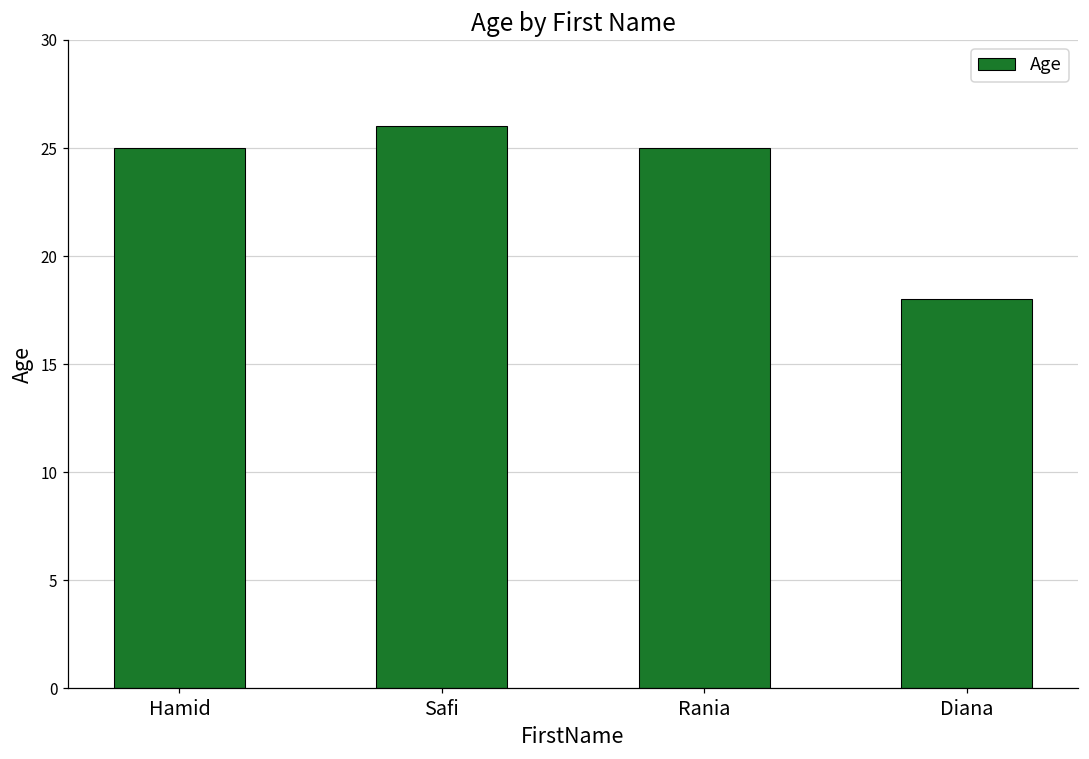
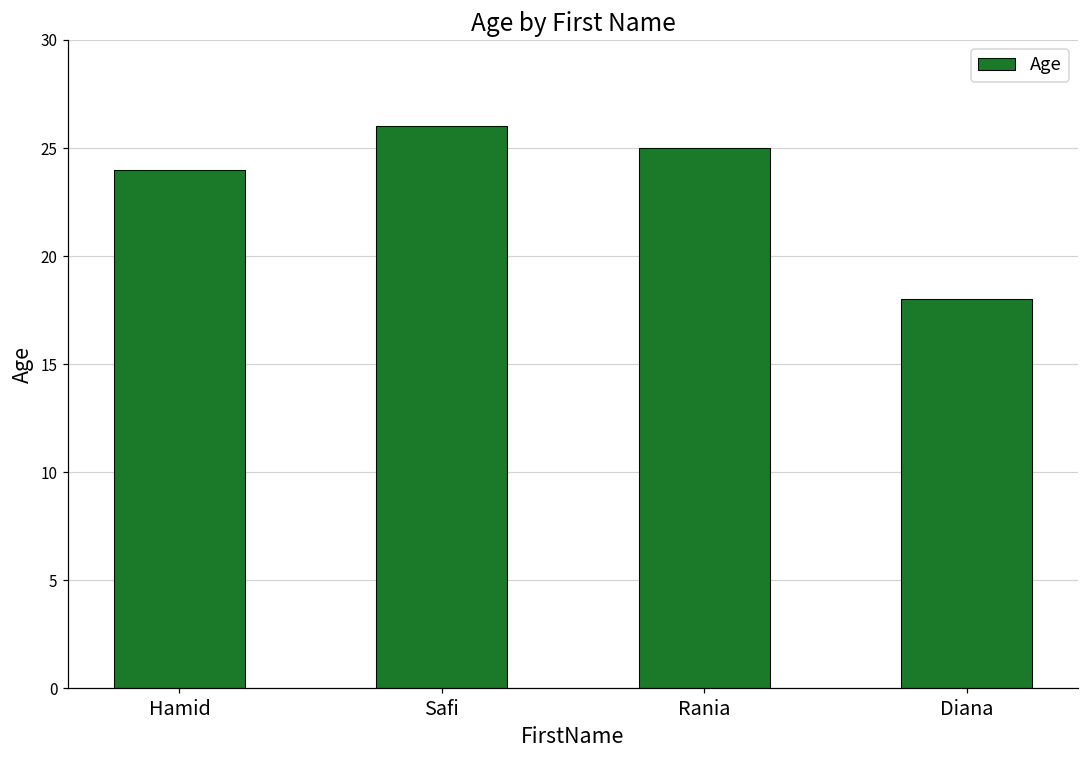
  {
-   "Hamid": 25,
+   "Hamid": 24,
    "Safi": 26,
    "Rania": 25,
    "Diana": 18
  }
